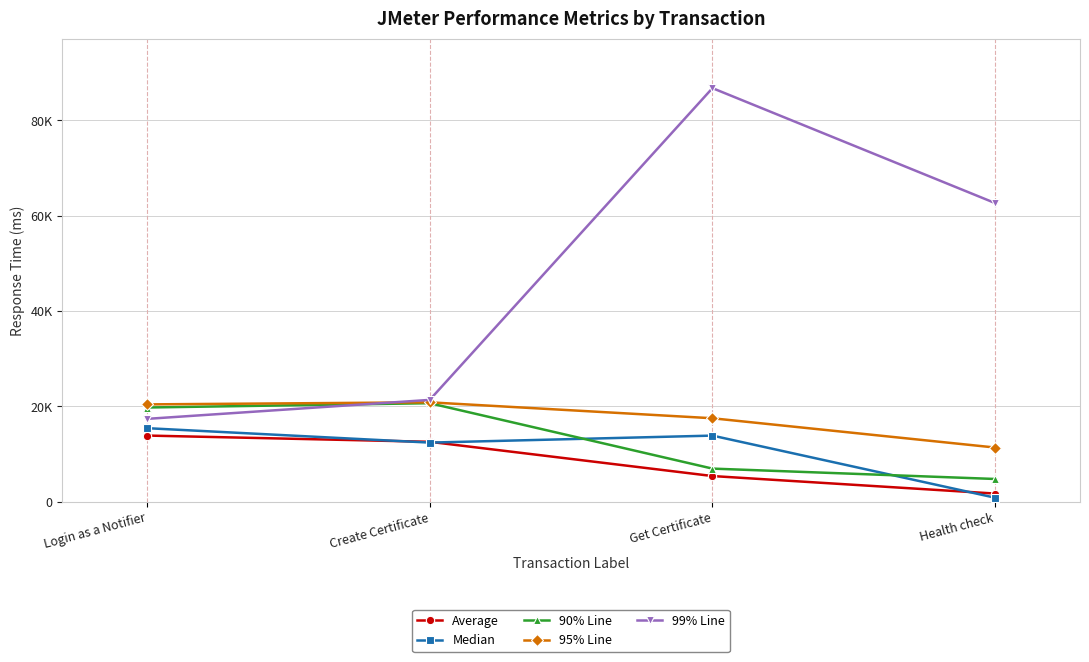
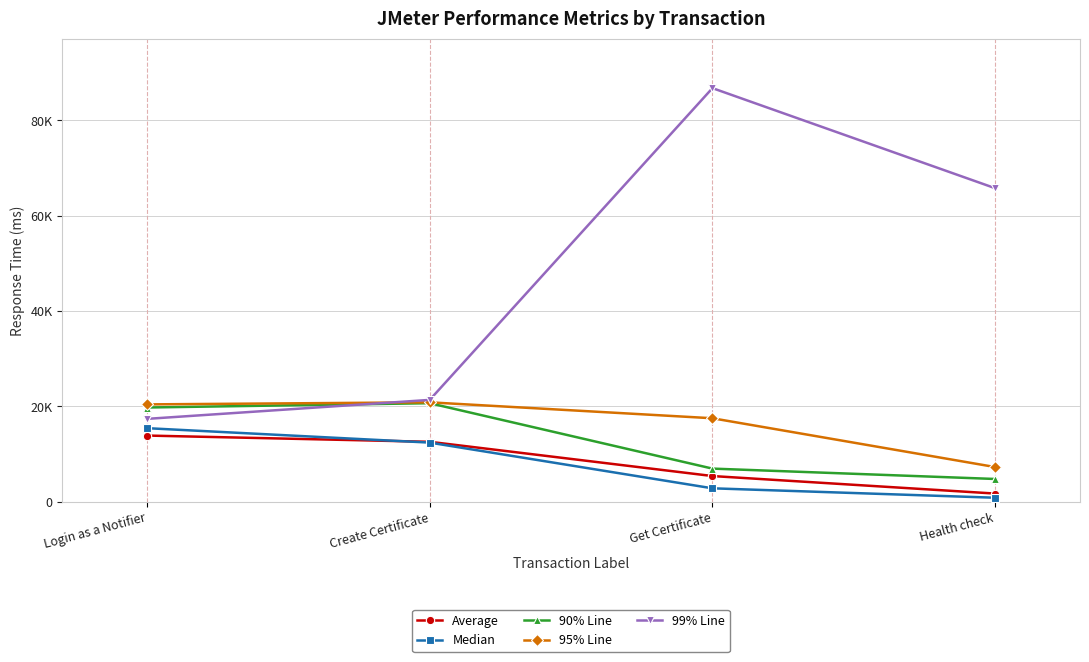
  {
    "Average": {
      "Login as a Notifier": 14000,
      "Get Certificate": 5000,
      "Health check": 2000
    },
    "Median": {
      "Login as a Notifier": 15000,
-     "Get Certificate": 14000,
+     "Get Certificate": 3000,
      "Health check": 1000
    },
    "90% Line": {
      "Login as a Notifier": 20000,
      "Get Certificate": 7000,
      "Health check": 5000
    },
    "95% Line": {
      "Login as a Notifier": 20000,
      "Get Certificate": 17000,
-     "Health check": 11000
+     "Health check": 7000
    },
    "99% Line": {
      "Login as a Notifier": 17000,
      "Get Certificate": 87000,
-     "Health check": 63000
+     "Health check": 66000
    }
  }
